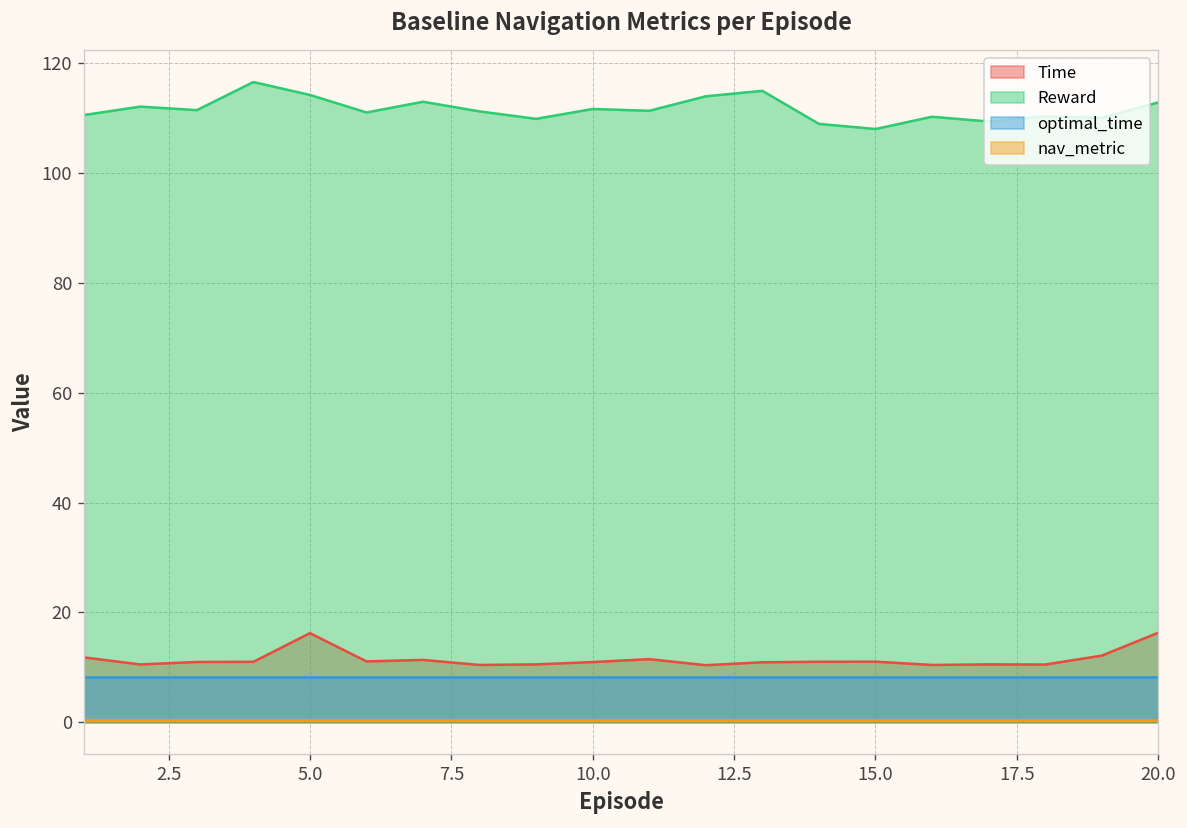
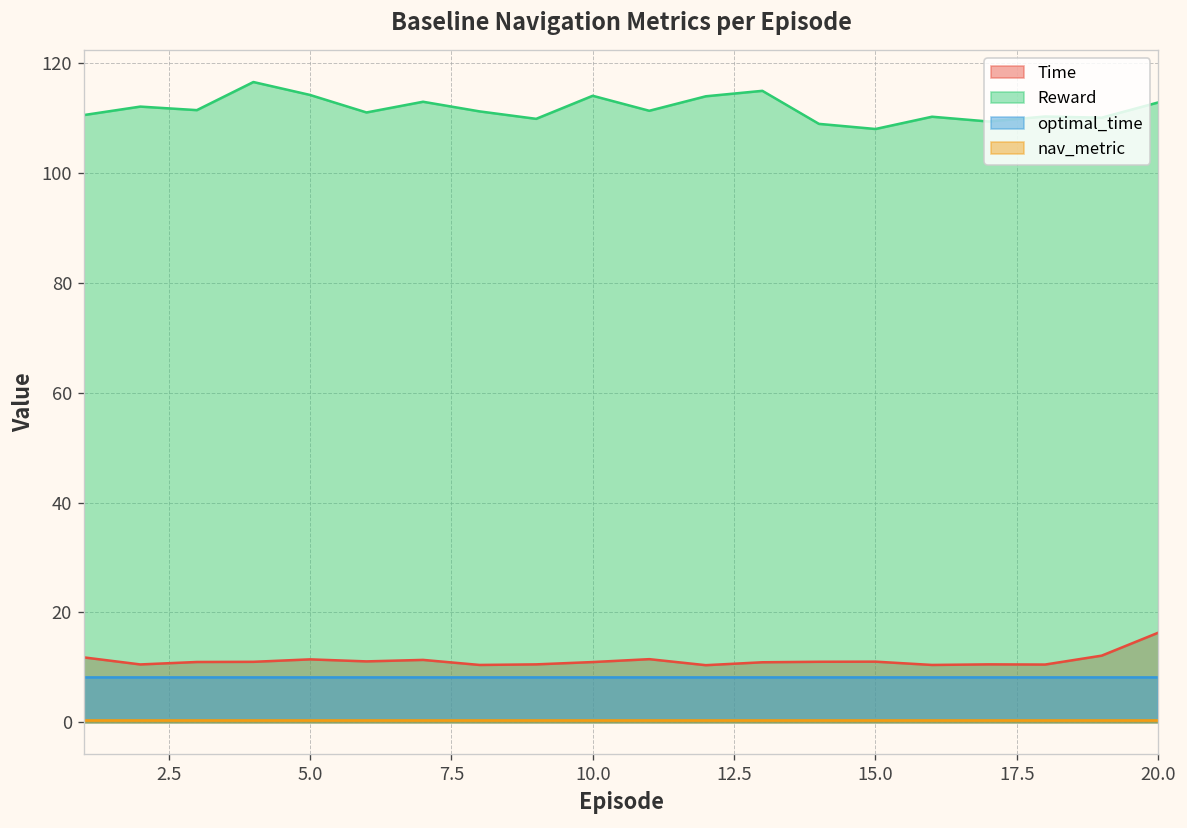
  {
    "Time": {
-     "5.0": 16,
+     "5.0": 11,
      "10.0": 11,
      "15.0": 11,
      "20.0": 16
    },
    "Reward": {
      "5.0": 114,
-     "10.0": 112,
+     "10.0": 114,
      "15.0": 108,
      "20.0": 113
    },
    "optimal_time": {
      "5.0": 8,
      "10.0": 8,
      "15.0": 8,
      "20.0": 8
    },
    "nav_metric": {
      "5.0": 1,
      "10.0": 1,
      "15.0": 1,
      "20.0": 1
    }
  }
